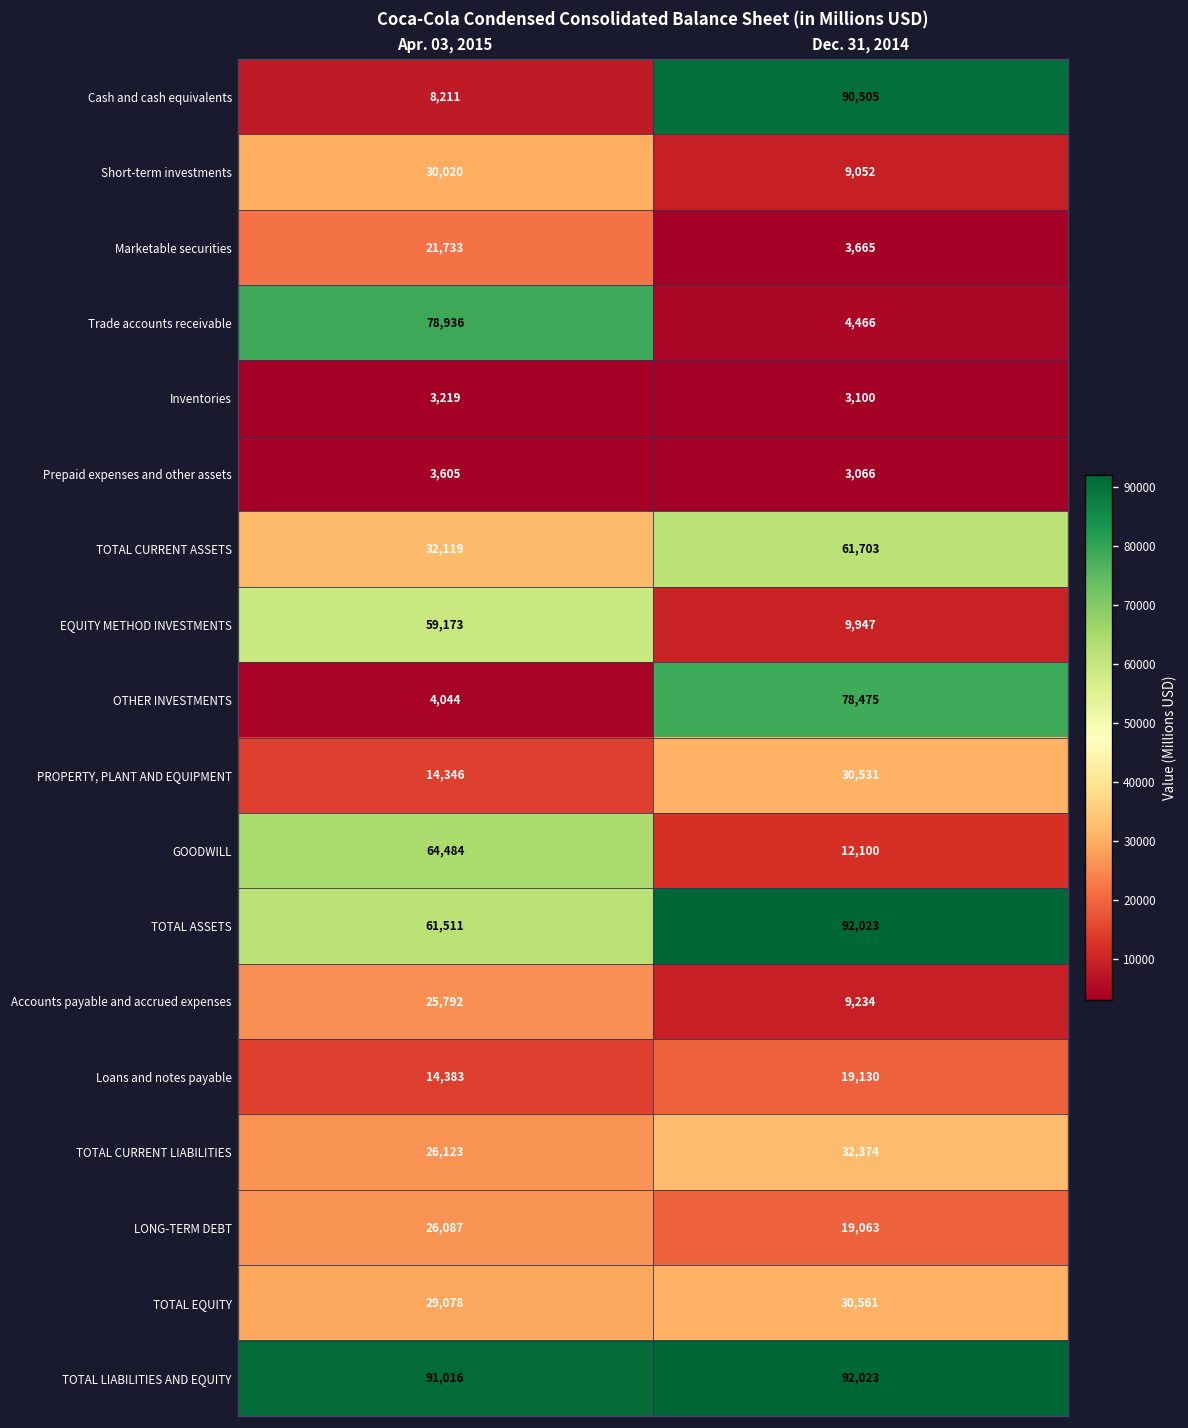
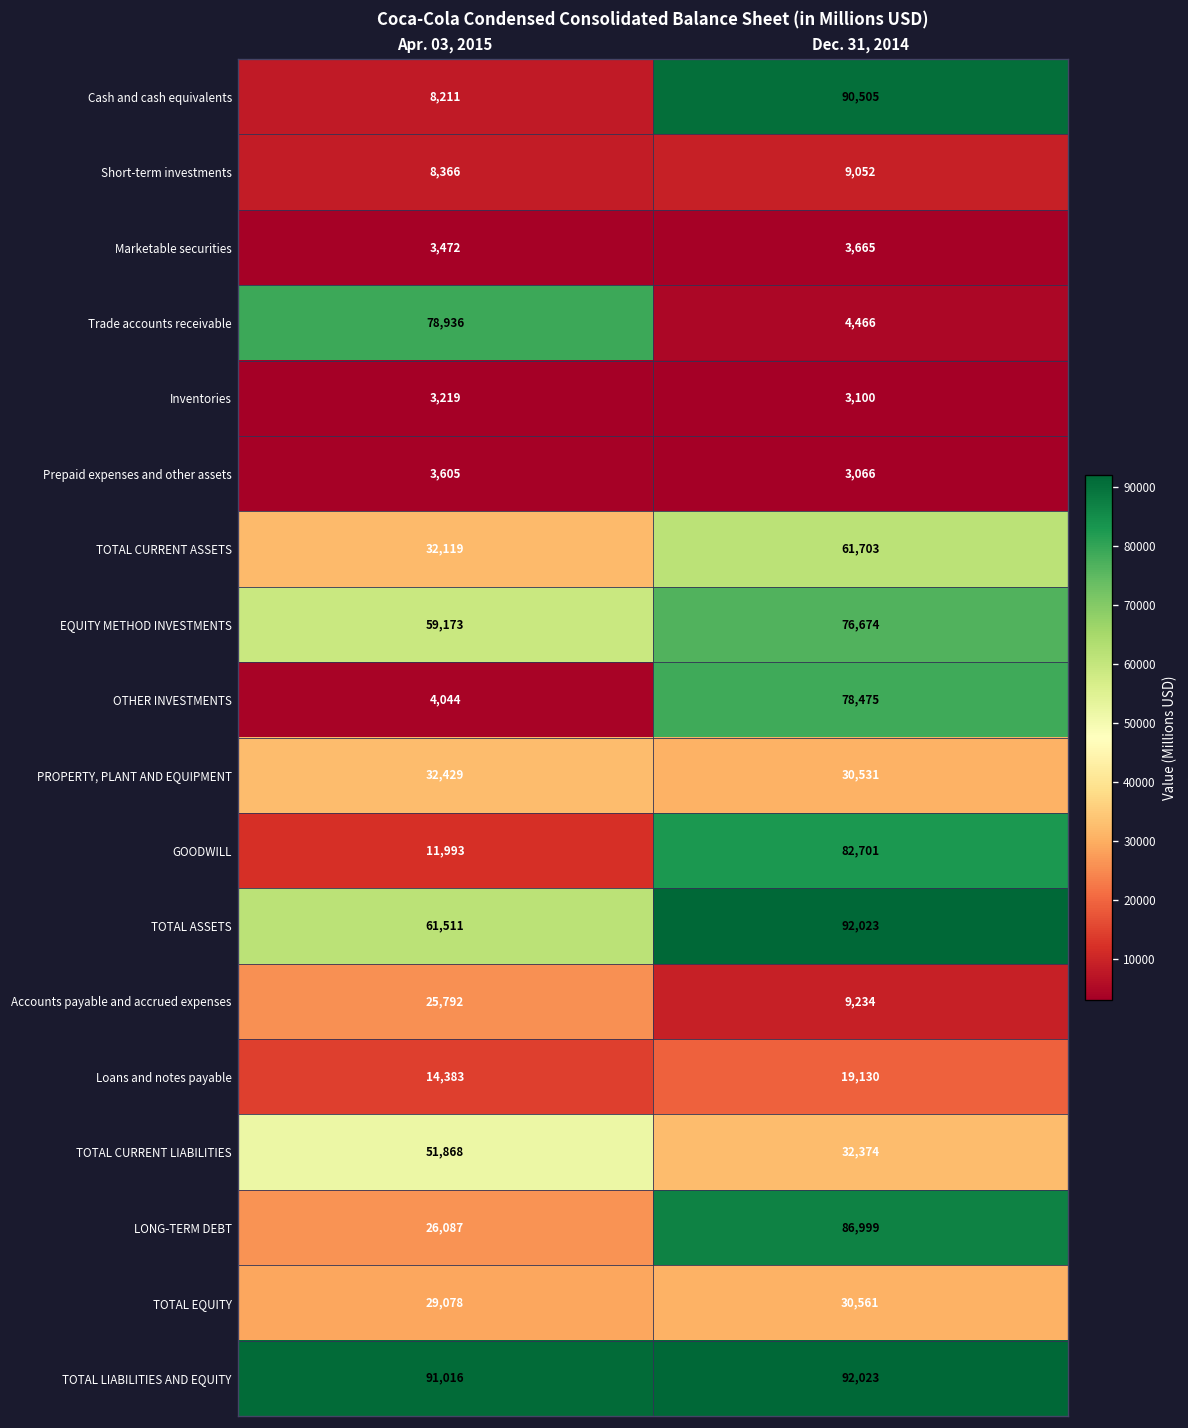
  {
    "Cash and cash equivalents": {
      "Apr. 03, 2015": "8,211",
      "Dec. 31, 2014": "90,505"
    },
    "Short-term investments": {
-     "Apr. 03, 2015": "30,020",
+     "Apr. 03, 2015": "8,366",
      "Dec. 31, 2014": "9,052"
    },
    "Marketable securities": {
-     "Apr. 03, 2015": "21,733",
+     "Apr. 03, 2015": "3,472",
      "Dec. 31, 2014": "3,665"
    },
    "Trade accounts receivable": {
      "Apr. 03, 2015": "78,936",
      "Dec. 31, 2014": "4,466"
    },
    "Inventories": {
      "Apr. 03, 2015": "3,219",
      "Dec. 31, 2014": "3,100"
    },
    "Prepaid expenses and other assets": {
      "Apr. 03, 2015": "3,605",
      "Dec. 31, 2014": "3,066"
    },
    "TOTAL CURRENT ASSETS": {
      "Apr. 03, 2015": "32,119",
      "Dec. 31, 2014": "61,703"
    },
    "EQUITY METHOD INVESTMENTS": {
      "Apr. 03, 2015": "59,173",
-     "Dec. 31, 2014": "9,947"
+     "Dec. 31, 2014": "76,674"
    },
    "OTHER INVESTMENTS": {
      "Apr. 03, 2015": "4,044",
      "Dec. 31, 2014": "78,475"
    },
    "PROPERTY, PLANT AND EQUIPMENT": {
-     "Apr. 03, 2015": "14,346",
+     "Apr. 03, 2015": "32,429",
      "Dec. 31, 2014": "30,531"
    },
    "GOODWILL": {
-     "Apr. 03, 2015": "64,484",
-     "Dec. 31, 2014": "12,100"
+     "Apr. 03, 2015": "11,993",
+     "Dec. 31, 2014": "82,701"
    },
    "TOTAL ASSETS": {
      "Apr. 03, 2015": "61,511",
      "Dec. 31, 2014": "92,023"
    },
    "Accounts payable and accrued expenses": {
      "Apr. 03, 2015": "25,792",
      "Dec. 31, 2014": "9,234"
    },
    "Loans and notes payable": {
      "Apr. 03, 2015": "14,383",
      "Dec. 31, 2014": "19,130"
    },
    "TOTAL CURRENT LIABILITIES": {
-     "Apr. 03, 2015": "26,123",
+     "Apr. 03, 2015": "51,868",
      "Dec. 31, 2014": "32,374"
    },
    "LONG-TERM DEBT": {
      "Apr. 03, 2015": "26,087",
-     "Dec. 31, 2014": "19,063"
+     "Dec. 31, 2014": "86,999"
    },
    "TOTAL EQUITY": {
      "Apr. 03, 2015": "29,078",
      "Dec. 31, 2014": "30,561"
    },
    "TOTAL LIABILITIES AND EQUITY": {
      "Apr. 03, 2015": "91,016",
      "Dec. 31, 2014": "92,023"
    }
  }
